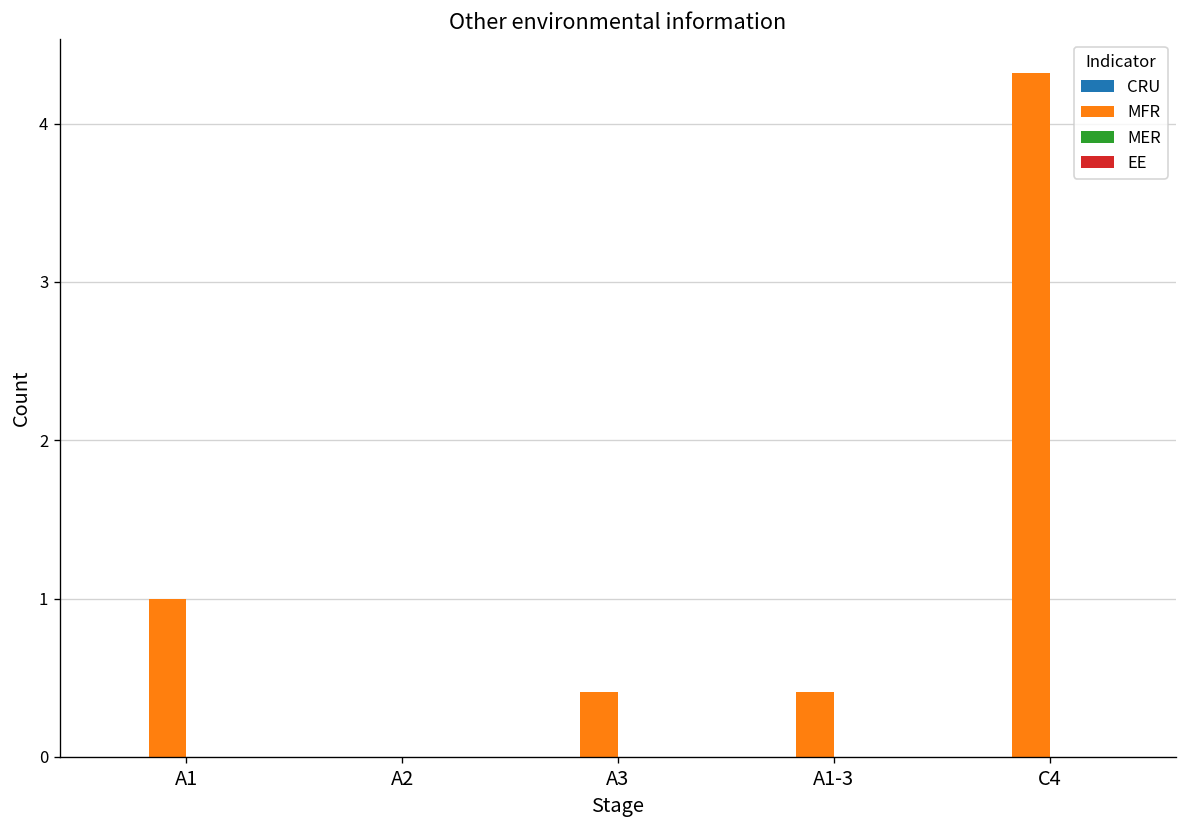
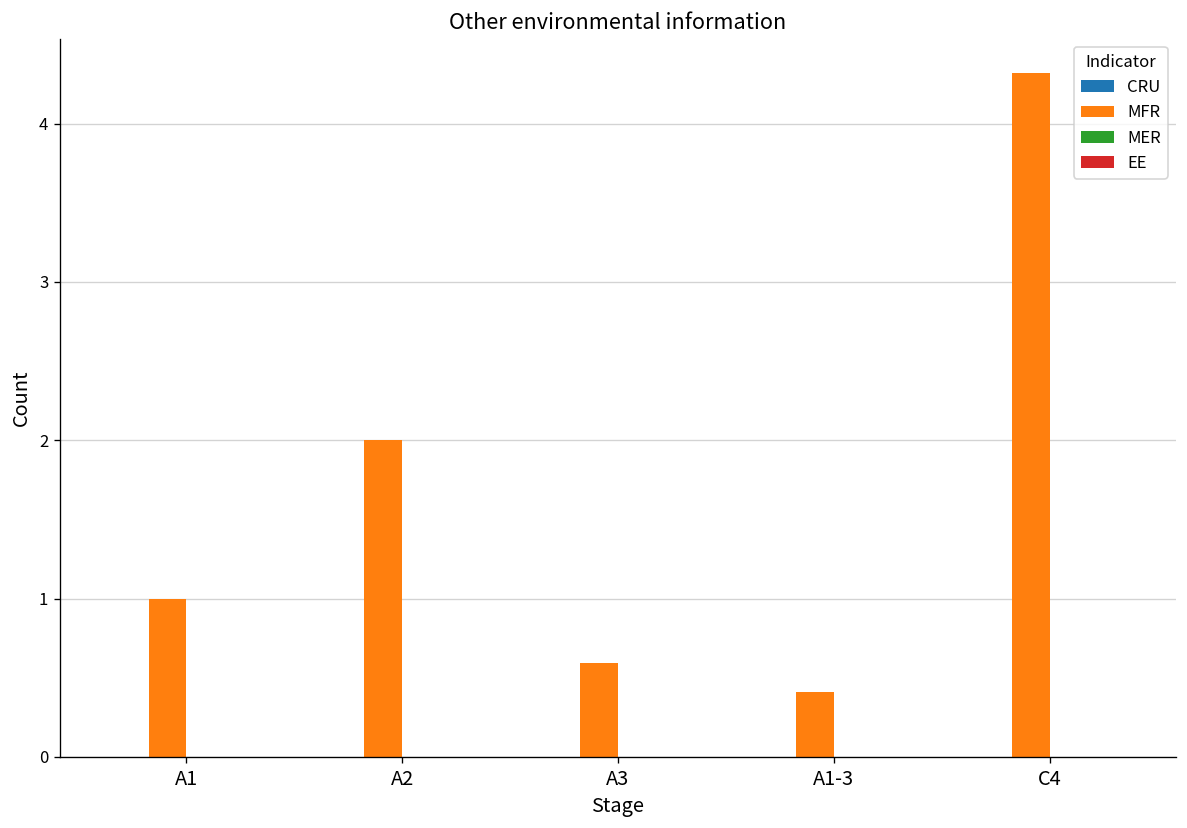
  {
    "CRU": {
      "A1": 0.00,
      "A2": 0.00,
      "A3": 0.00,
      "A1-3": 0.00,
      "C4": 0.00
    },
    "MFR": {
      "A1": 1.00,
-     "A2": 0,
-     "A3": 0.41,
+     "A2": 2,
+     "A3": 0.60,
      "A1-3": 0.41,
      "C4": 4.32
    },
    "MER": {
      "A1": 0.00,
      "A2": 0.00,
      "A3": 0.00,
      "A1-3": 0.00,
      "C4": 0.00
    },
    "EE": {
      "A1": 0.00,
      "A2": 0.00,
      "A3": 0.00,
      "A1-3": 0.00,
      "C4": 0.00
    }
  }
